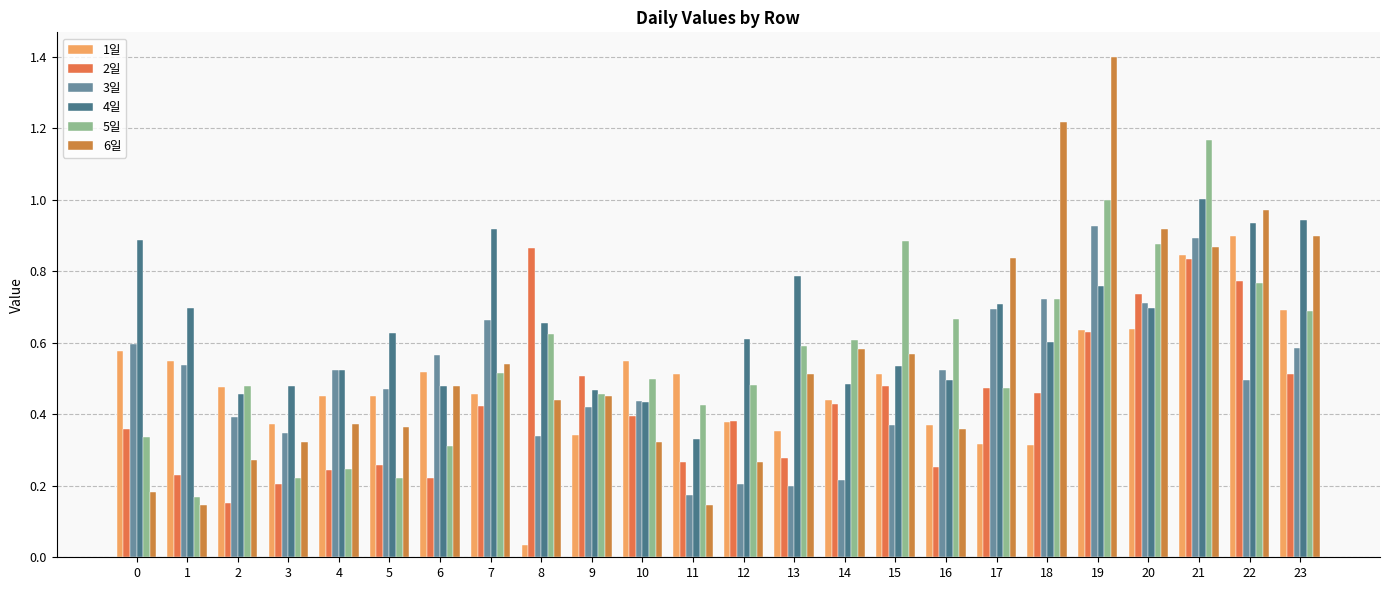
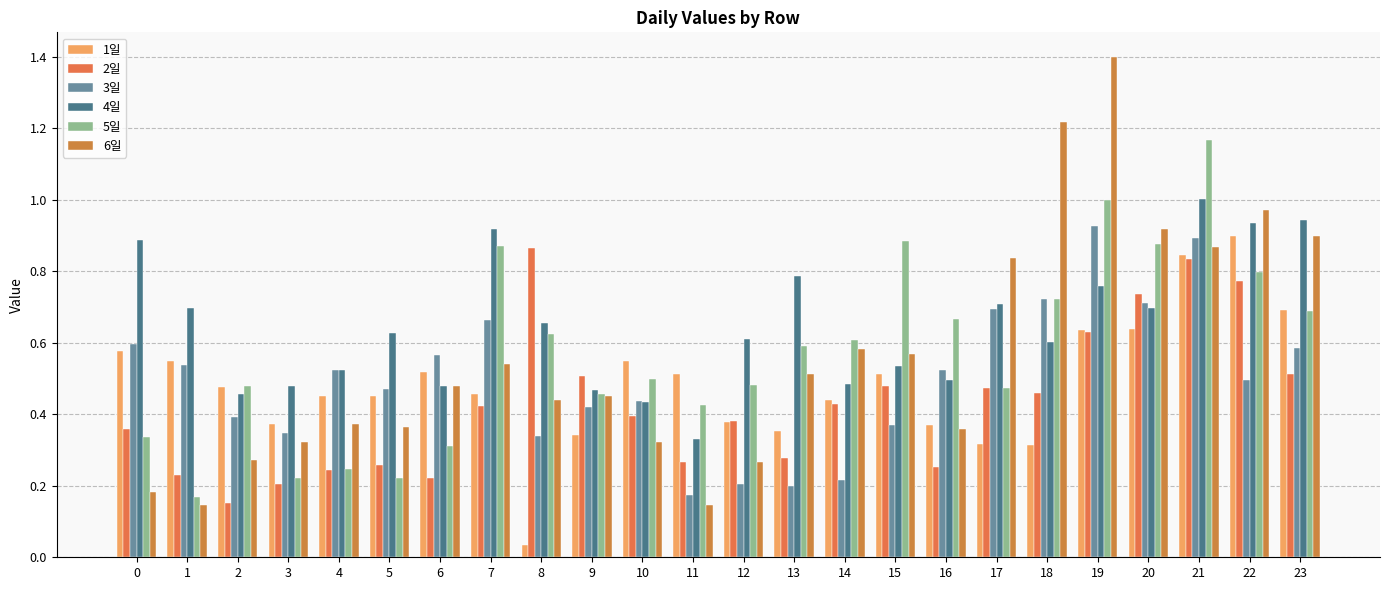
  {
    "5일": {
      "0": 0.34,
      "1": 0.17,
      "2": 0.48,
      "3": 0.22,
      "4": 0.25,
      "5": 0.22,
      "6": 0.31,
-     "7": 0.52,
+     "7": 0.87,
      "8": 0.62,
      "9": 0.46,
      "10": 0.50,
      "11": 0.43,
      "12": 0.48,
      "13": 0.59,
      "14": 0.61,
      "15": 0.88,
      "16": 0.67,
      "17": 0.47,
      "18": 0.72,
      "19": 1.00,
      "20": 0.88,
      "21": 1.17,
-     "22": 0.77,
+     "22": 0.80,
      "23": 0.69
    }
  }
